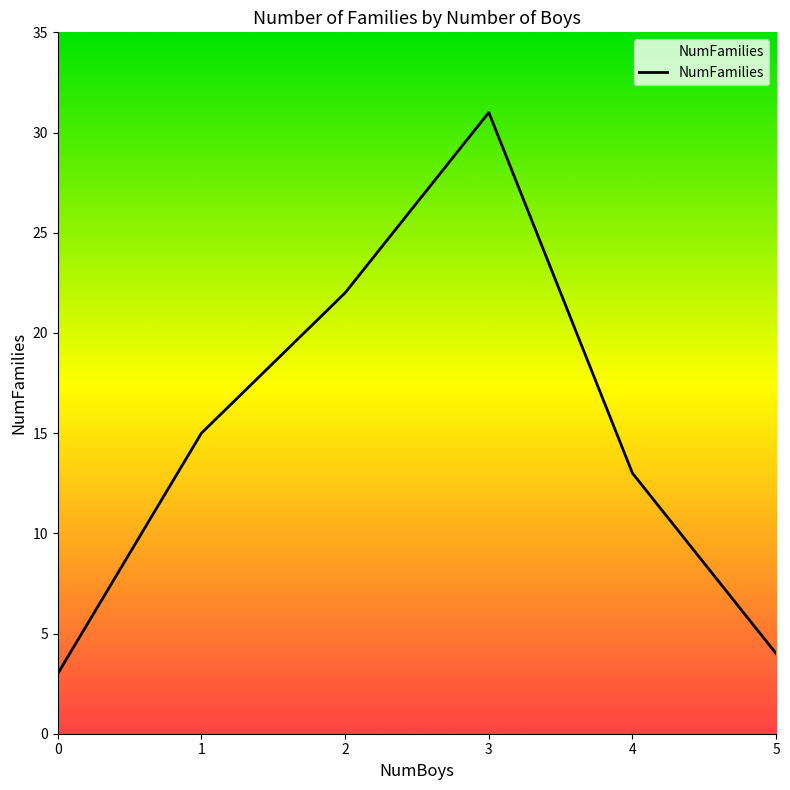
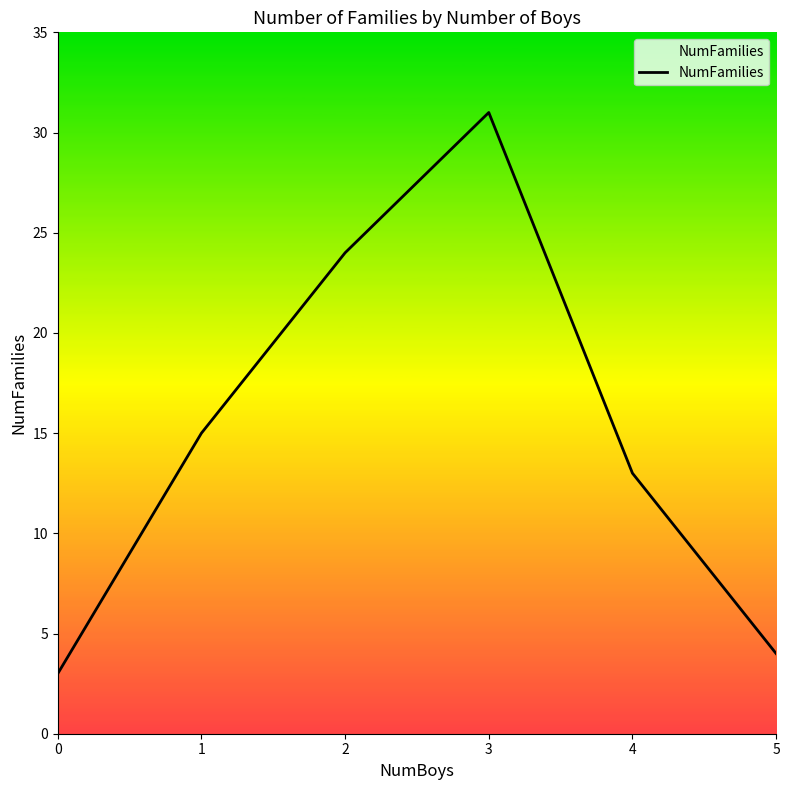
  {
    "0": 3,
    "1": 15,
-   "2": 22,
+   "2": 24,
    "3": 31,
    "4": 13,
    "5": 4
  }
